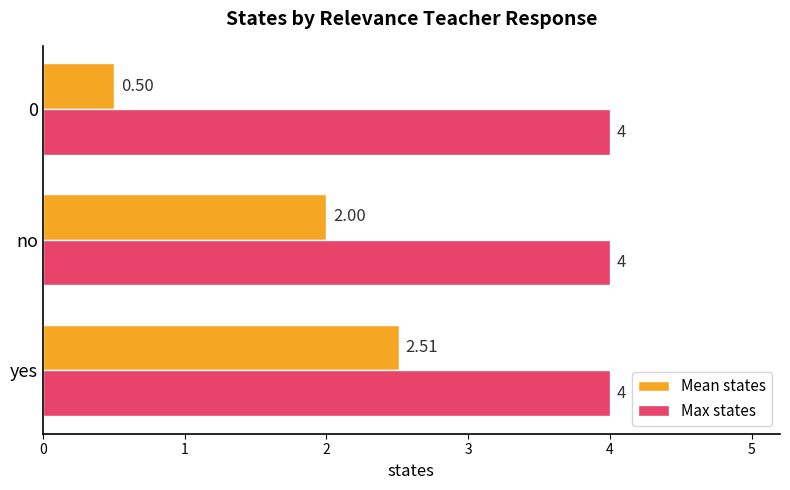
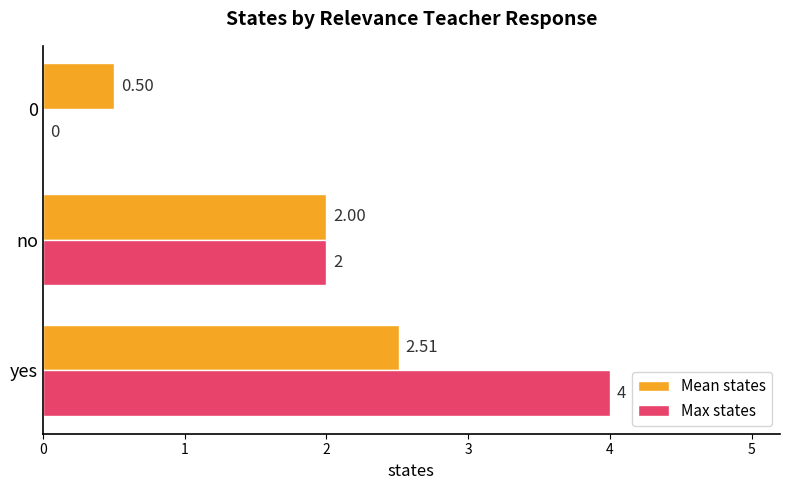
  {
    "Mean states": {
      "0": 0.50,
      "no": 2.00,
      "yes": 2.51
    },
    "Max states": {
-     "0": 4,
-     "no": 4,
+     "0": 0,
+     "no": 2,
      "yes": 4
    }
  }
